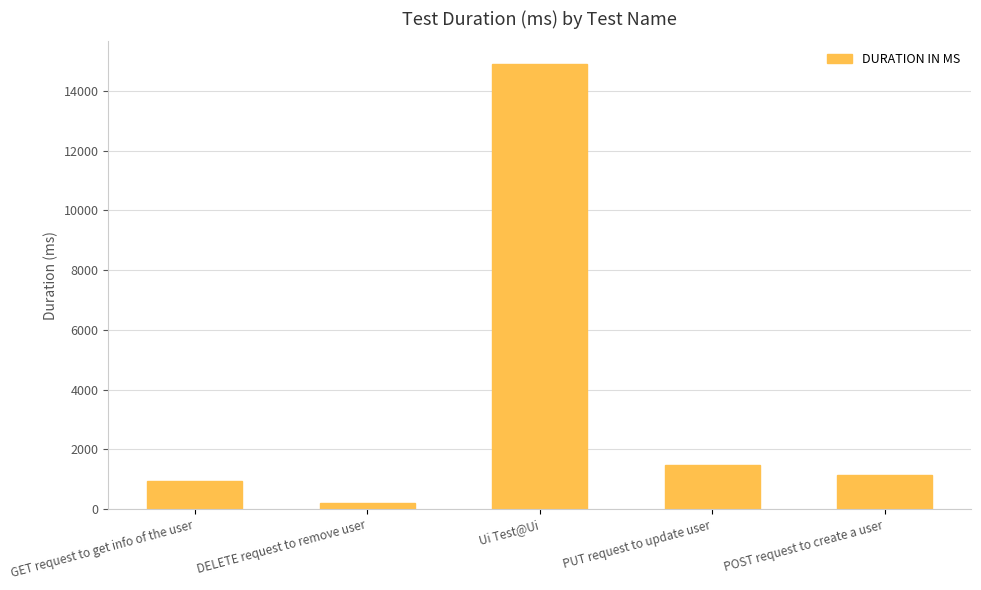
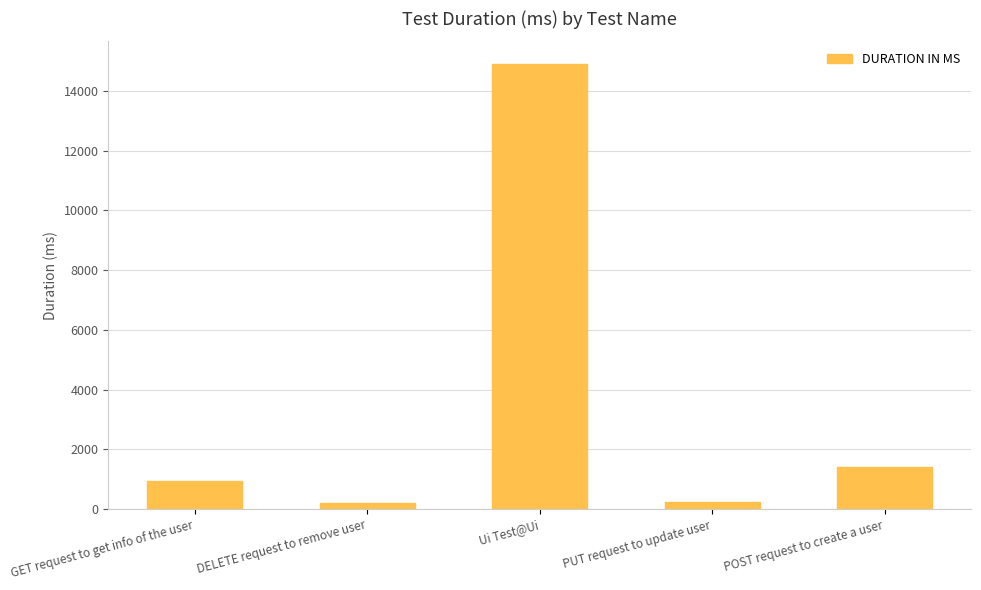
  {
    "GET request to get info of the user": 1000,
    "DELETE request to remove user": 200,
    "Ui Test@Ui": 14900,
-   "PUT request to update user": 1500,
-   "POST request to create a user": 1100
+   "PUT request to update user": 200,
+   "POST request to create a user": 1400
  }
